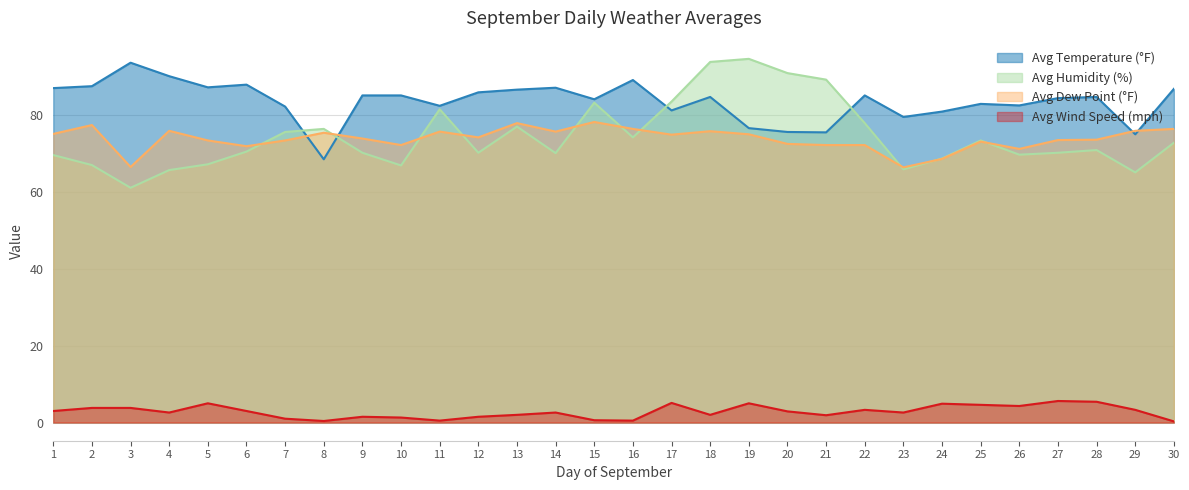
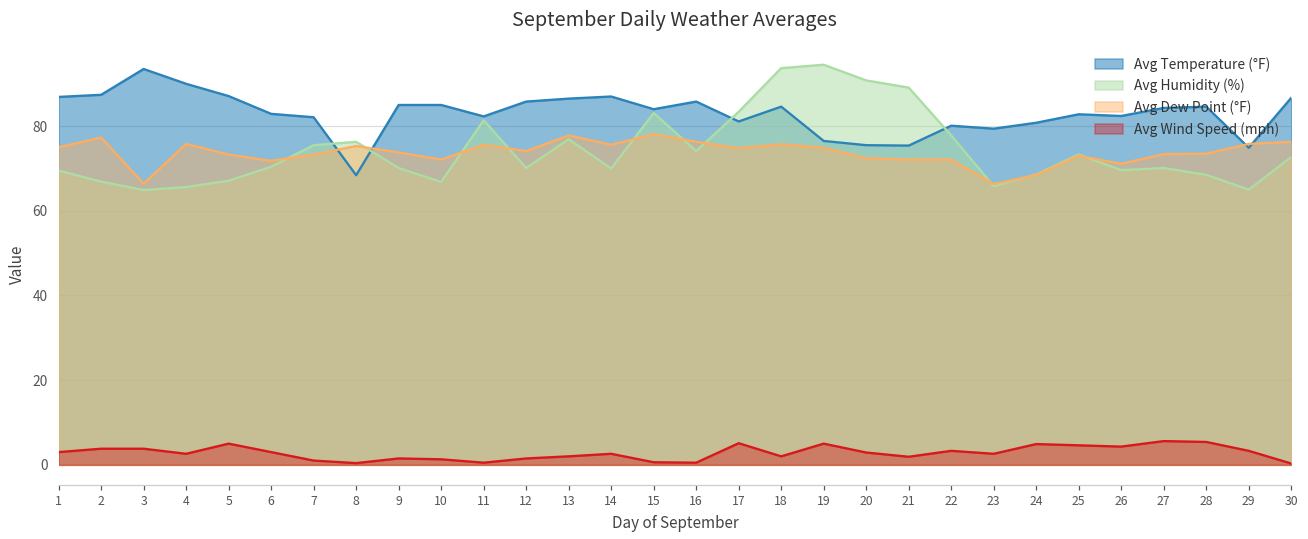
  {
    "Avg Temperature (°F)": {
      "1": 87,
      "2": 87,
      "3": 94,
      "4": 90,
      "5": 87,
-     "6": 88,
+     "6": 83,
      "7": 82,
      "8": 68,
      "9": 85,
      "10": 85,
      "11": 82,
      "12": 86,
      "13": 87,
      "14": 87,
      "15": 84,
-     "16": 89,
+     "16": 86,
      "17": 81,
      "18": 85,
      "19": 77,
      "20": 76,
      "21": 75,
-     "22": 85,
+     "22": 80,
      "23": 79,
      "24": 81,
      "25": 83,
      "26": 82,
      "27": 84,
      "28": 85,
      "29": 75,
      "30": 87
    },
    "Avg Humidity (%)": {
      "1": 70,
      "2": 67,
-     "3": 61,
+     "3": 65,
      "4": 66,
      "5": 67,
      "6": 70,
      "7": 76,
      "8": 76,
      "9": 70,
      "10": 67,
      "11": 81,
      "12": 70,
      "13": 77,
      "14": 70,
      "15": 83,
      "16": 74,
      "17": 83,
      "18": 94,
      "19": 95,
      "20": 91,
      "21": 89,
      "22": 78,
      "26": 70,
      "27": 70,
-     "28": 71,
+     "28": 69,
      "29": 65,
      "30": 73
    },
    "Avg Dew Point (°F)": {
      "1": 75,
      "2": 77,
      "3": 66,
      "4": 76,
      "5": 73,
      "6": 72,
      "7": 73,
      "8": 75,
      "9": 74,
      "10": 72,
      "11": 76,
      "12": 74,
      "13": 78,
      "14": 76,
      "15": 78,
      "16": 76,
      "17": 75,
      "18": 76,
      "19": 75,
      "20": 72,
      "21": 72,
      "22": 72,
      "26": 71,
      "27": 73,
      "28": 74,
      "29": 76,
      "30": 76
    },
    "Avg Wind Speed (mph)": {
      "1": 3,
      "2": 4,
      "3": 4,
      "4": 3,
      "5": 5,
      "6": 3,
      "7": 1,
      "8": 0,
      "9": 2,
      "10": 1,
      "11": 1,
      "12": 2,
      "13": 2,
      "14": 3,
      "15": 1,
      "16": 1,
      "17": 5,
      "18": 2,
      "19": 5,
      "20": 3,
      "21": 2,
      "22": 3,
      "23": 3,
      "24": 5,
      "25": 5,
      "26": 4,
      "27": 6,
      "28": 5,
      "29": 3,
      "30": 0
    }
  }
